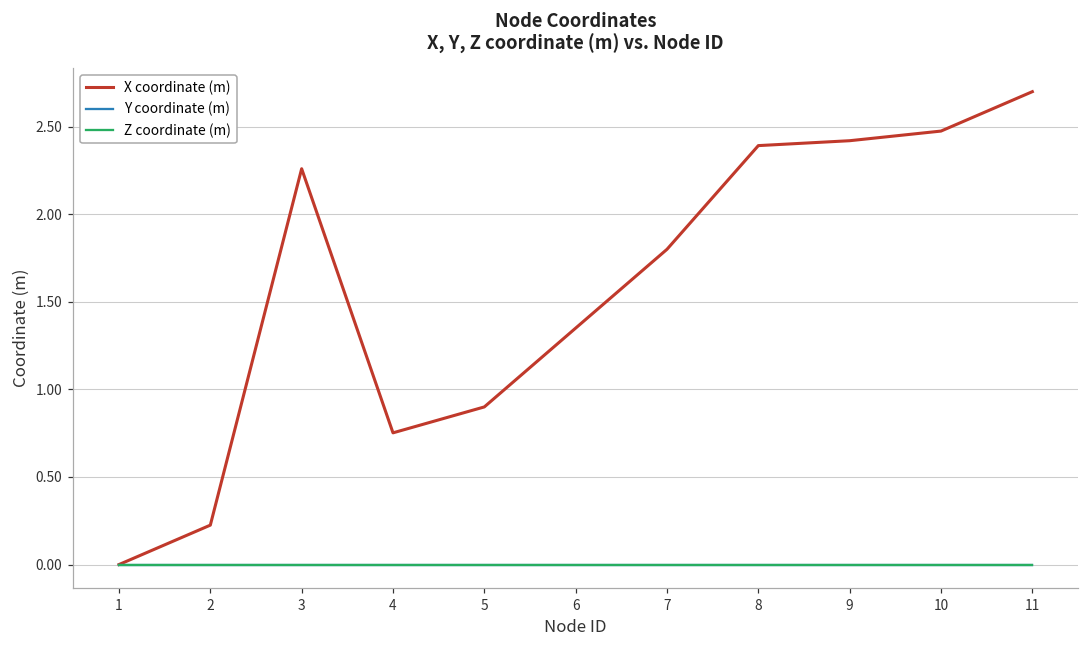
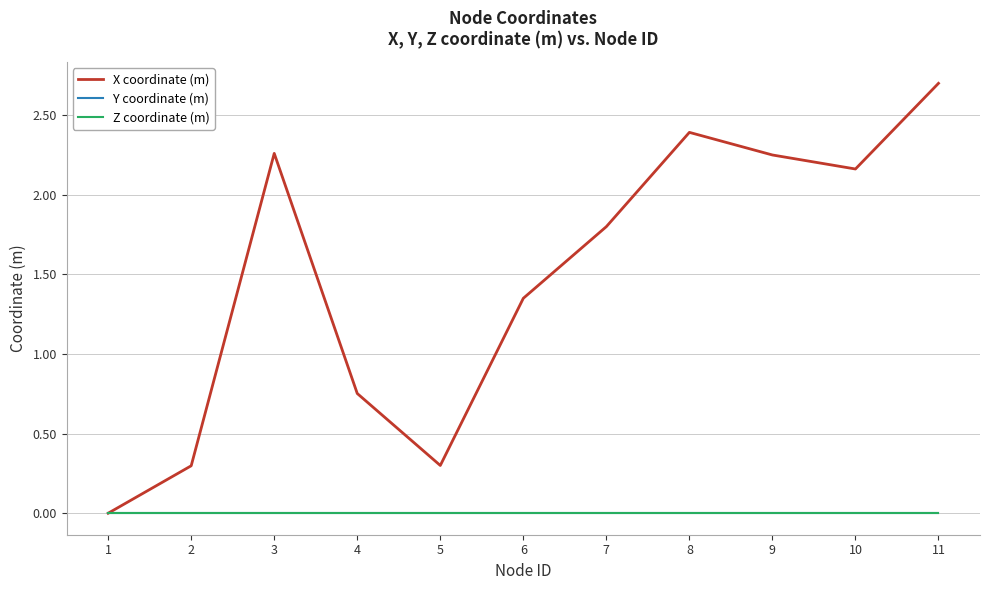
  {
    "X coordinate (m)": {
-     "2": 0.23,
+     "2": 0.30,
      "3": 2.26,
      "4": 0.75,
-     "5": 0.9,
+     "5": 0.3,
      "6": 1.35,
      "7": 1.80,
      "8": 2.39,
-     "9": 2.42,
-     "10": 2.48,
+     "9": 2.25,
+     "10": 2.16,
      "11": 2.70
    },
    "Z coordinate (m)": {
      "2": 0.00,
      "3": 0.00,
      "4": 0.00,
      "5": 0.00,
      "6": 0.00,
      "7": 0.00,
      "8": 0.00,
      "9": 0.00,
      "10": 0.00,
      "11": 0.00
    }
  }
